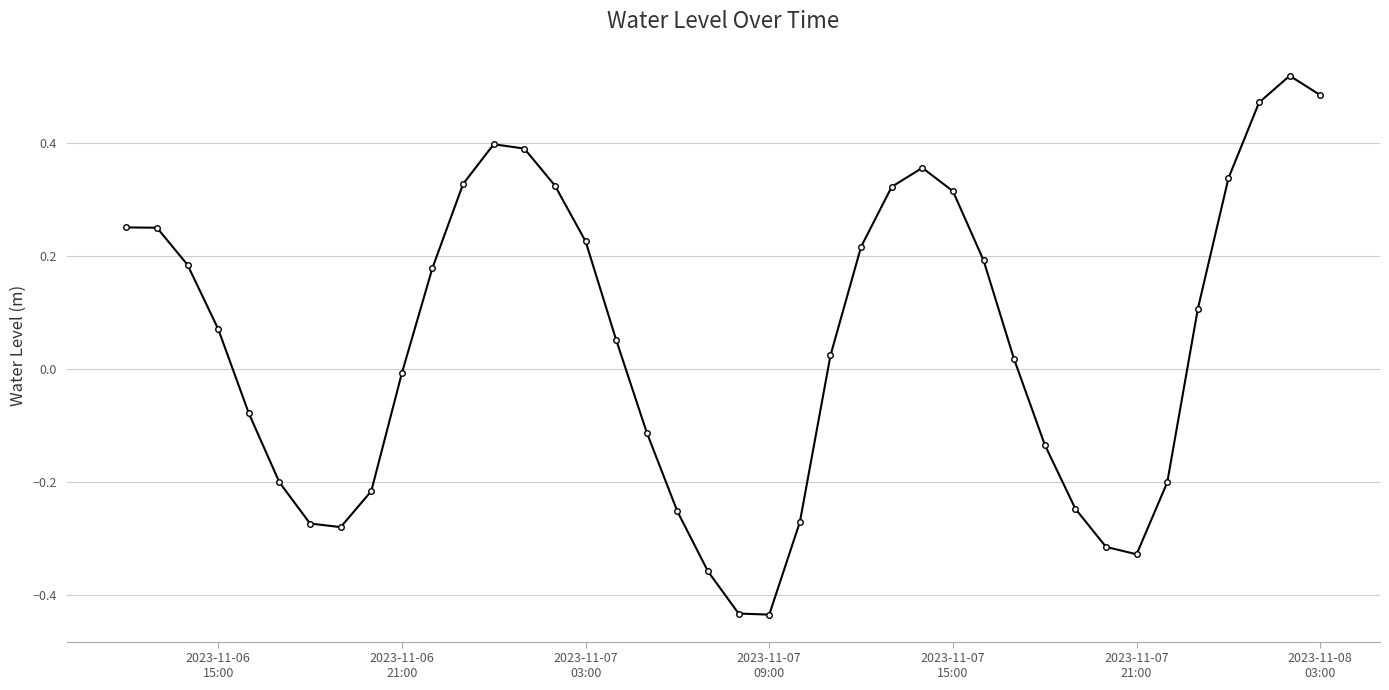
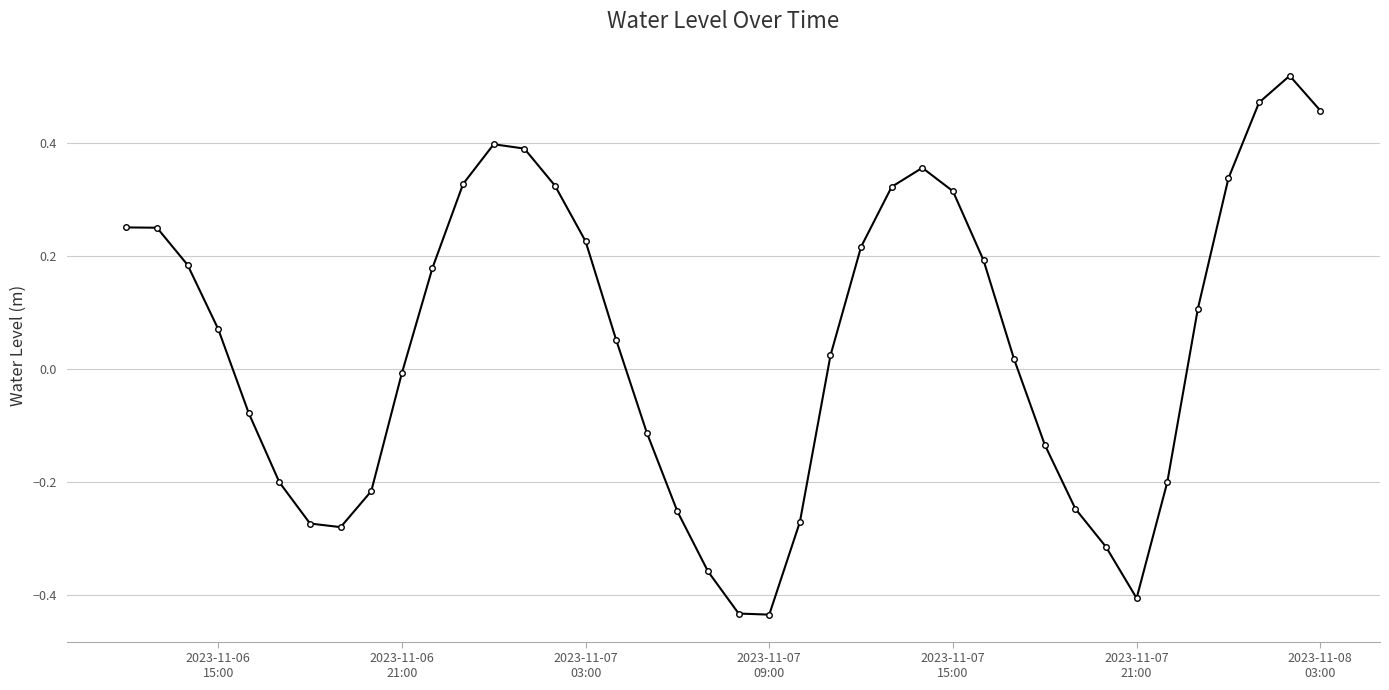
  {
    "2023-11-06 15:00": 0.07,
    "2023-11-06 21:00": -0.01,
    "2023-11-07 03:00": 0.23,
    "2023-11-07 09:00": -0.44,
    "2023-11-07 15:00": 0.31,
-   "2023-11-07 21:00": -0.33,
-   "2023-11-08 03:00": 0.49
+   "2023-11-07 21:00": -0.41,
+   "2023-11-08 03:00": 0.46
  }
